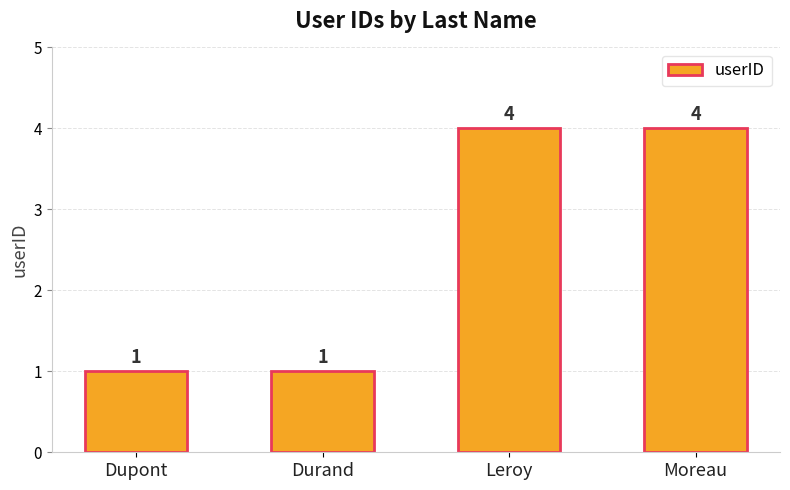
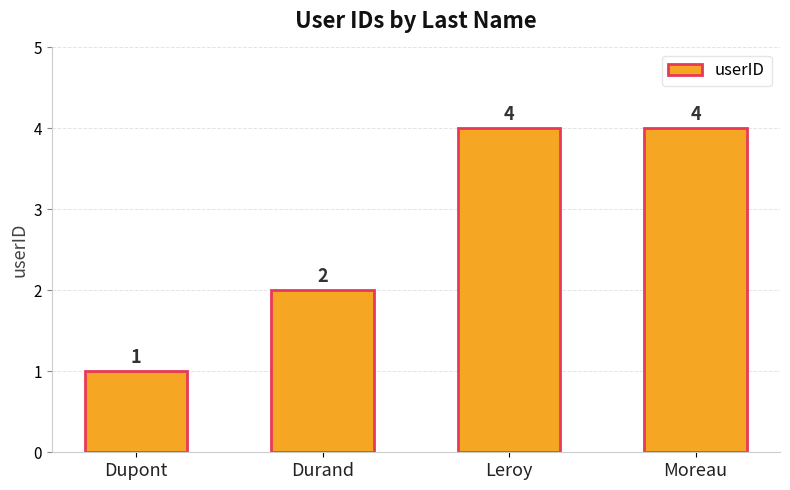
  {
    "Dupont": 1,
-   "Durand": 1,
+   "Durand": 2,
    "Leroy": 4,
    "Moreau": 4
  }
